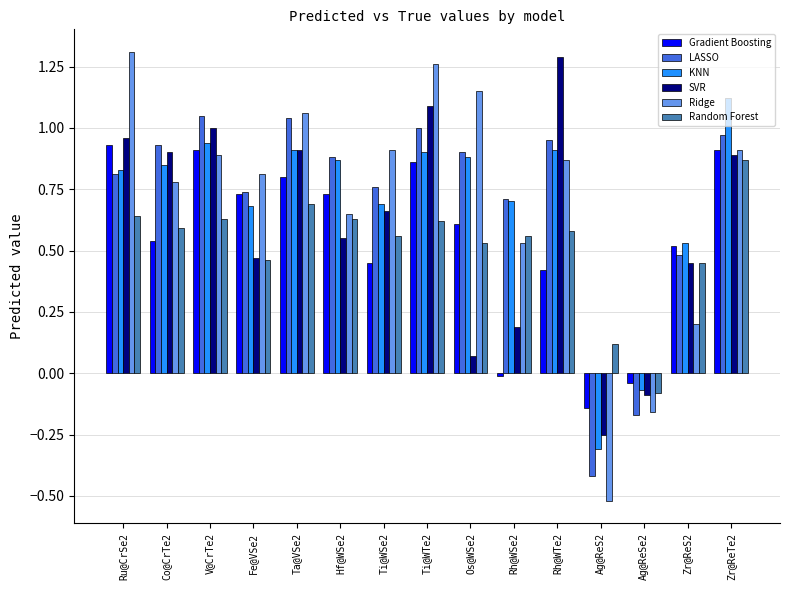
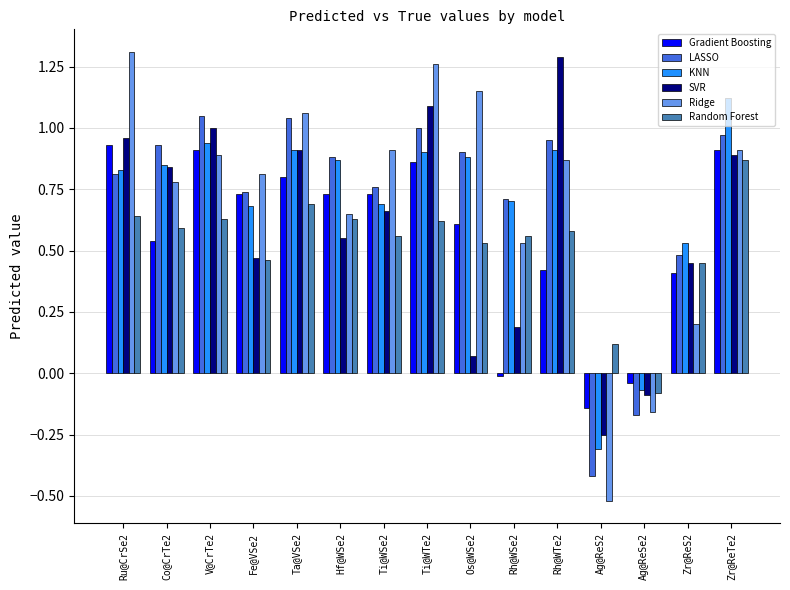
  {
    "Gradient Boosting": {
      "Ru@CrSe2": 0.93,
      "Co@CrTe2": 0.54,
      "V@CrTe2": 0.91,
      "Fe@VSe2": 0.73,
      "Ta@VSe2": 0.80,
      "Hf@WSe2": 0.73,
-     "Ti@WSe2": 0.45,
+     "Ti@WSe2": 0.73,
      "Ti@WTe2": 0.86,
      "Os@WSe2": 0.61,
      "Rh@WTe2": 0.42,
      "Ag@ReS2": -0.14,
      "Ag@ReSe2": -0.04,
-     "Zr@ReS2": 0.52,
+     "Zr@ReS2": 0.41,
      "Zr@ReTe2": 0.91
    },
    "KNN": {
      "Ru@CrSe2": 0.83,
      "Co@CrTe2": 0.85,
      "V@CrTe2": 0.94,
      "Fe@VSe2": 0.68,
      "Ta@VSe2": 0.91,
      "Hf@WSe2": 0.87,
      "Ti@WSe2": 0.69,
      "Ti@WTe2": 0.90,
      "Os@WSe2": 0.88,
      "Rh@WSe2": 0.70,
      "Rh@WTe2": 0.91,
      "Ag@ReS2": -0.31,
      "Ag@ReSe2": -0.07,
      "Zr@ReS2": 0.53
    },
    "SVR": {
      "Ru@CrSe2": 0.96,
-     "Co@CrTe2": 0.90,
+     "Co@CrTe2": 0.84,
      "V@CrTe2": 1.00,
      "Fe@VSe2": 0.47,
      "Ta@VSe2": 0.91,
      "Hf@WSe2": 0.55,
      "Ti@WSe2": 0.66,
      "Ti@WTe2": 1.09,
      "Os@WSe2": 0.07,
      "Rh@WSe2": 0.19,
      "Rh@WTe2": 1.29,
      "Ag@ReS2": -0.25,
      "Ag@ReSe2": -0.09,
      "Zr@ReS2": 0.45,
      "Zr@ReTe2": 0.89
    }
  }
